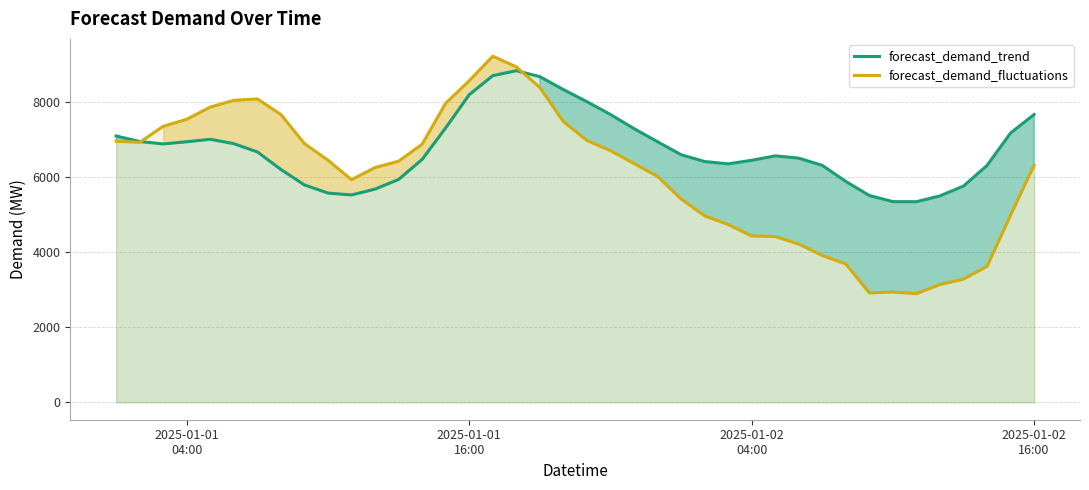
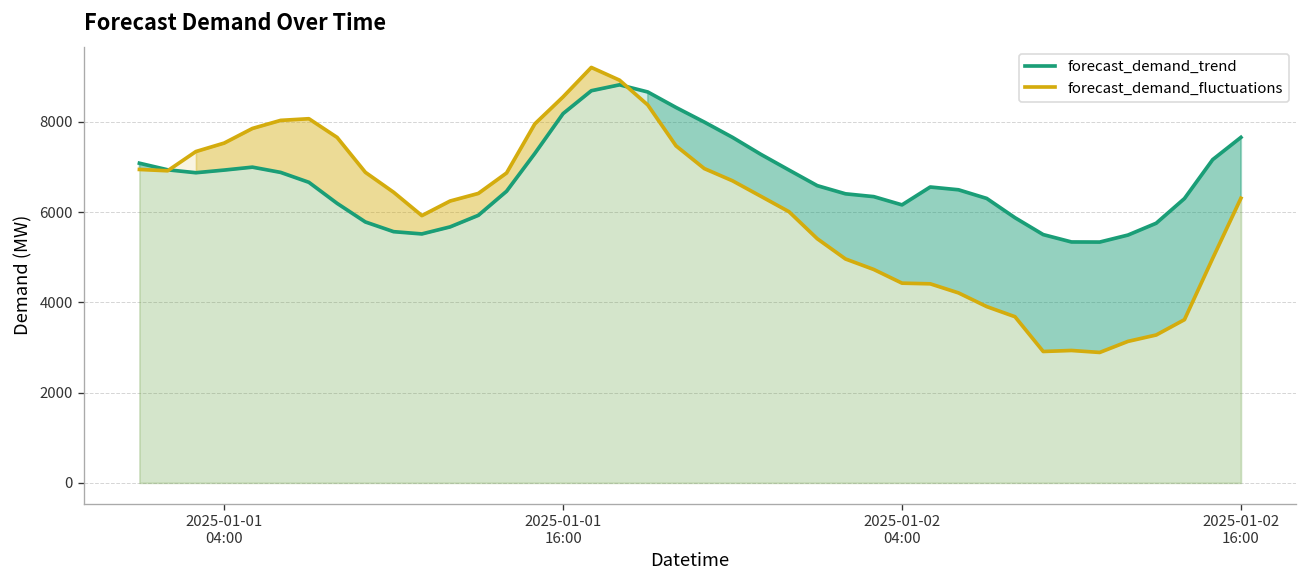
  {
    "forecast_demand_trend": {
      "2025-01-01 04:00": 6900,
      "2025-01-01 16:00": 8200,
-     "2025-01-02 04:00": 6400,
+     "2025-01-02 04:00": 6200,
      "2025-01-02 16:00": 7700
    }
  }
